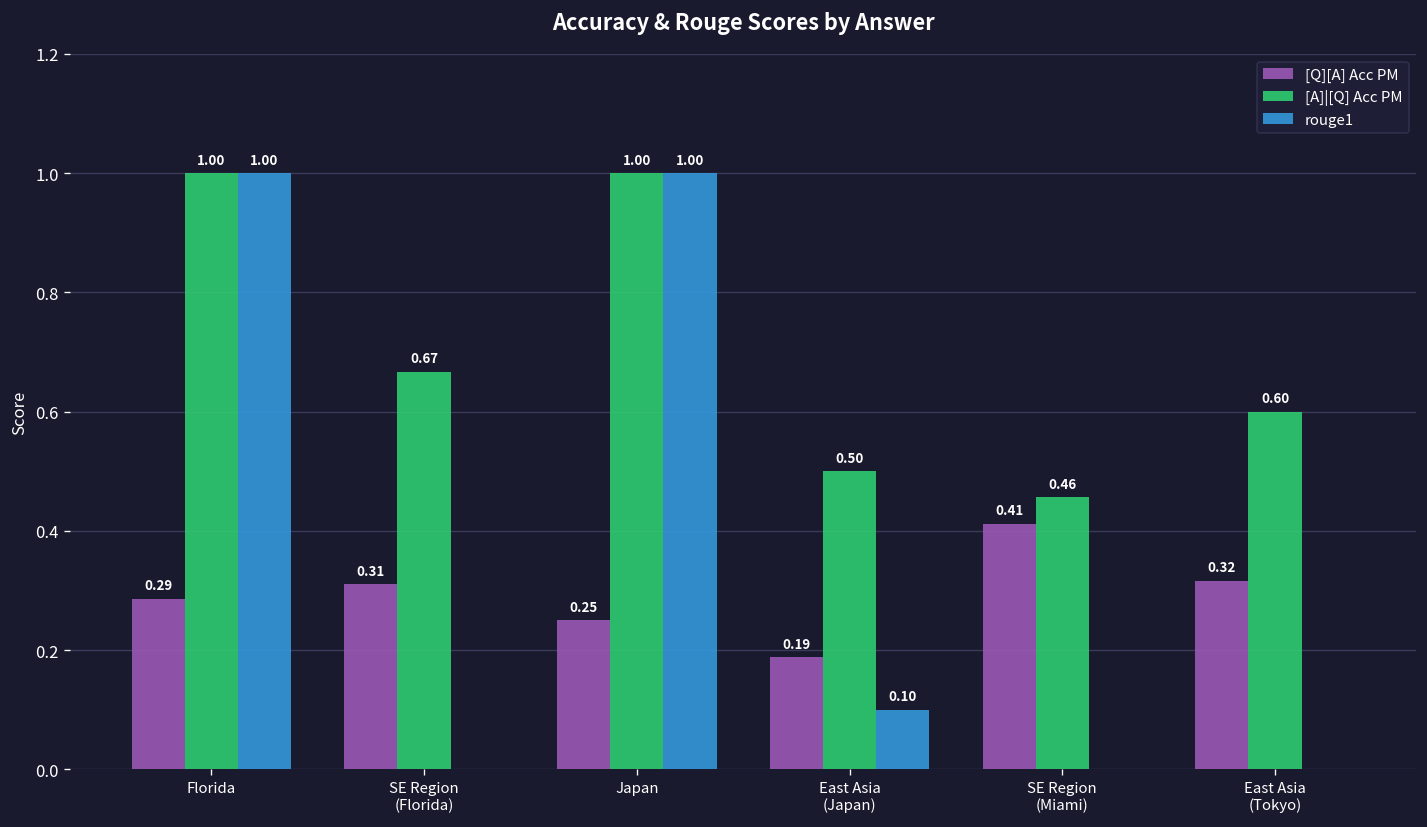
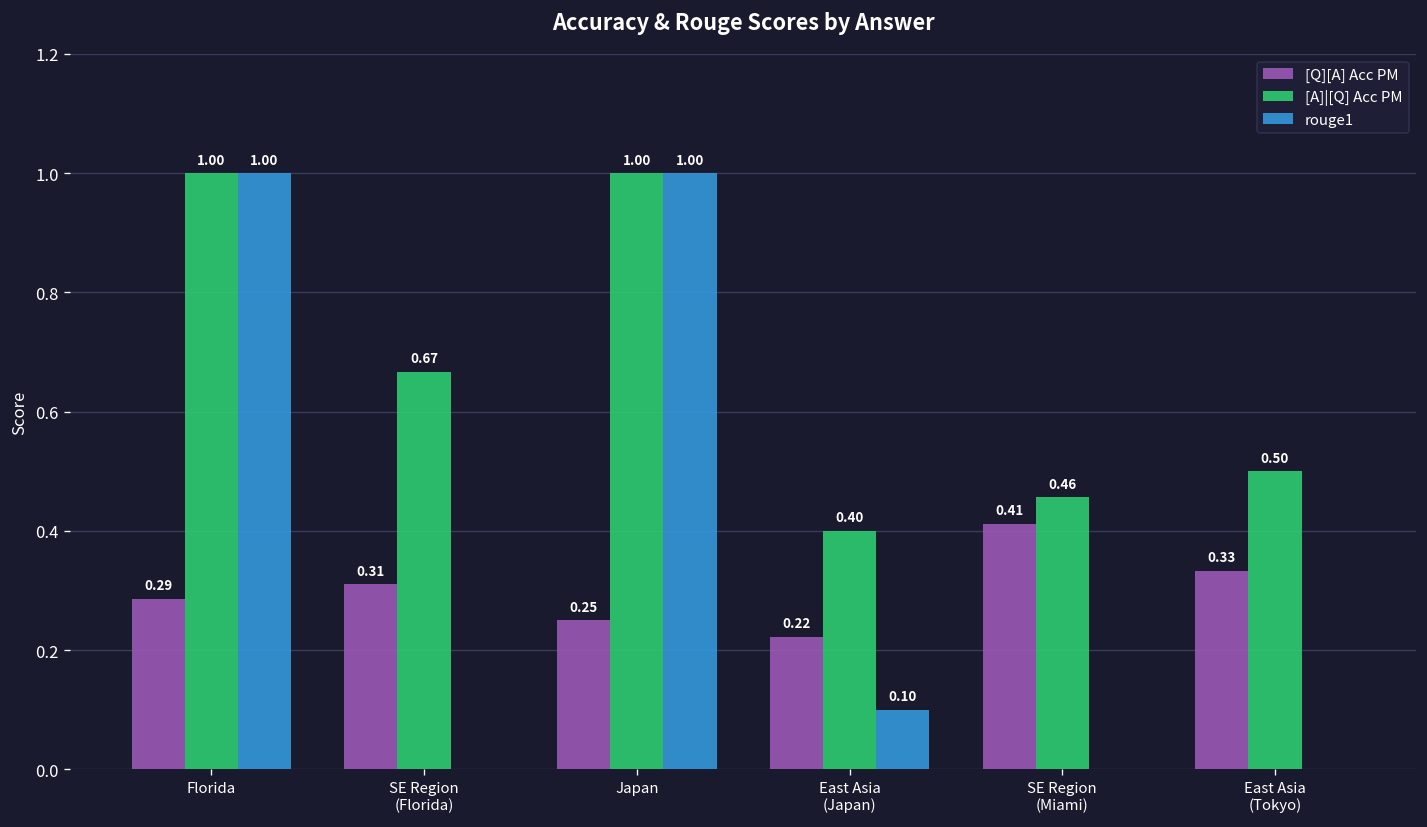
  {
    "[Q][A] Acc PM": {
      "Florida": 0.29,
      "SE Region (Florida)": 0.31,
      "Japan": 0.25,
-     "East Asia (Japan)": 0.19,
+     "East Asia (Japan)": 0.22,
      "SE Region (Miami)": 0.41,
-     "East Asia (Tokyo)": 0.32
+     "East Asia (Tokyo)": 0.33
    },
    "[A]|[Q] Acc PM": {
      "Florida": 1.00,
      "SE Region (Florida)": 0.67,
      "Japan": 1.00,
-     "East Asia (Japan)": 0.50,
+     "East Asia (Japan)": 0.40,
      "SE Region (Miami)": 0.46,
-     "East Asia (Tokyo)": 0.60
+     "East Asia (Tokyo)": 0.50
    },
    "rouge1": {
      "Florida": 1.00,
      "Japan": 1.00,
      "East Asia (Japan)": 0.10
    }
  }
